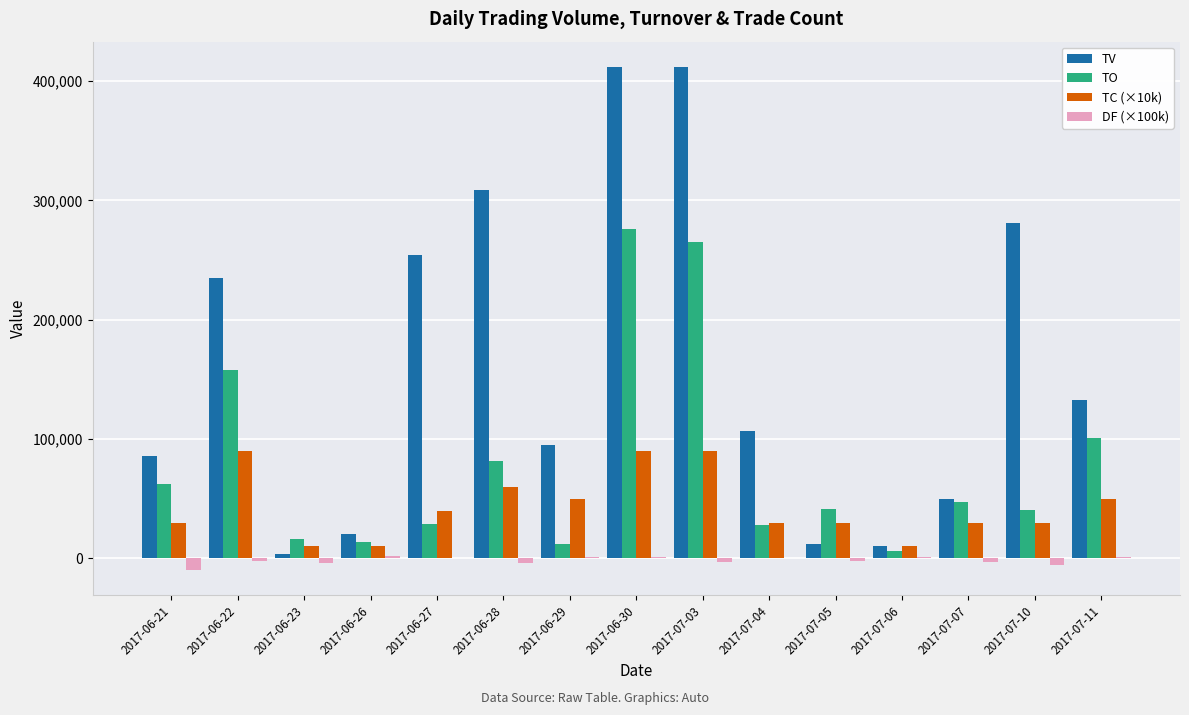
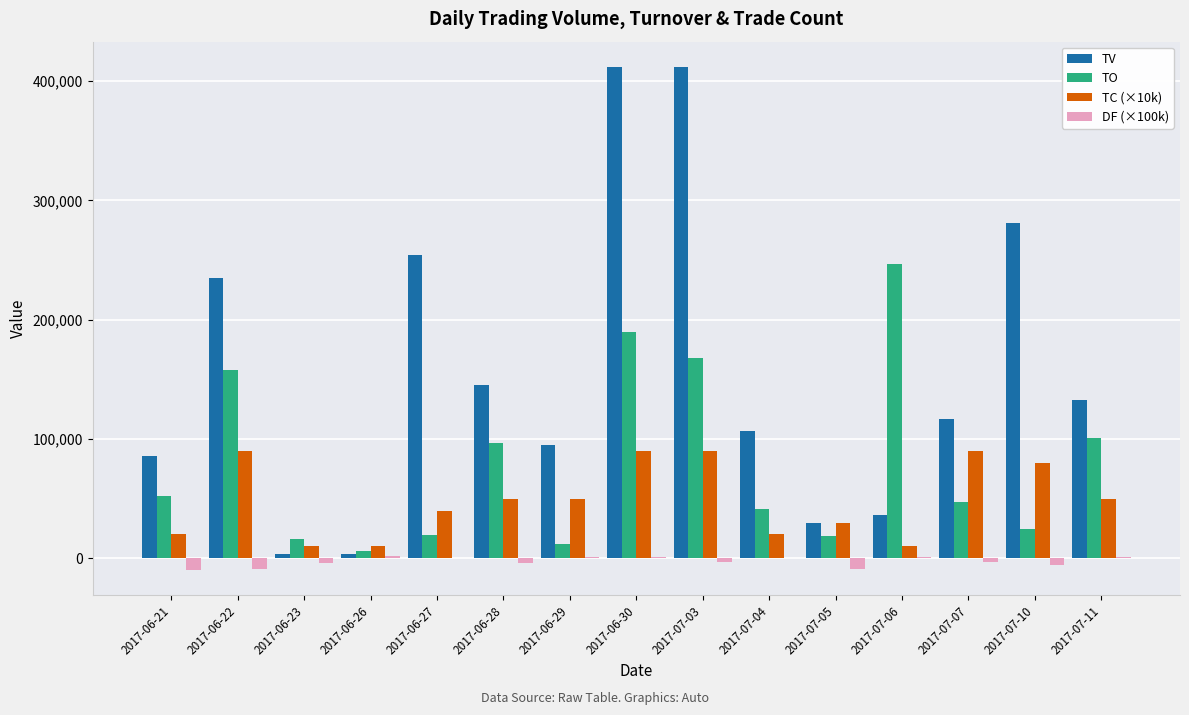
  {
    "TV": {
      "2017-06-21": "86,000",
      "2017-06-22": "235,000",
      "2017-06-23": "3,000",
-     "2017-06-26": "20,000",
+     "2017-06-26": "4,000",
      "2017-06-27": "255,000",
-     "2017-06-28": "308,000",
+     "2017-06-28": "145,000",
      "2017-06-29": "95,000",
      "2017-06-30": "412,000",
      "2017-07-03": "412,000",
      "2017-07-04": "107,000",
-     "2017-07-05": "12,000",
-     "2017-07-06": "10,000",
-     "2017-07-07": "50,000",
+     "2017-07-05": "30,000",
+     "2017-07-06": "36,000",
+     "2017-07-07": "117,000",
      "2017-07-10": "281,000",
      "2017-07-11": "133,000"
    },
    "TO": {
-     "2017-06-21": "63,000",
+     "2017-06-21": "52,000",
      "2017-06-22": "158,000",
      "2017-06-23": "16,000",
-     "2017-06-26": "14,000",
-     "2017-06-27": "29,000",
-     "2017-06-28": "81,000",
+     "2017-06-26": "6,000",
+     "2017-06-27": "20,000",
+     "2017-06-28": "97,000",
      "2017-06-29": "12,000",
-     "2017-06-30": "276,000",
-     "2017-07-03": "265,000",
-     "2017-07-04": "28,000",
-     "2017-07-05": "42,000",
-     "2017-07-06": "6,000",
+     "2017-06-30": "190,000",
+     "2017-07-03": "168,000",
+     "2017-07-04": "41,000",
+     "2017-07-05": "19,000",
+     "2017-07-06": "247,000",
      "2017-07-07": "47,000",
-     "2017-07-10": "40,000",
+     "2017-07-10": "25,000",
      "2017-07-11": "101,000"
    },
    "TC (×10k)": {
-     "2017-06-21": "30,000",
+     "2017-06-21": "20,000",
      "2017-06-22": "90,000",
      "2017-06-23": "10,000",
      "2017-06-26": "10,000",
      "2017-06-27": "40,000",
-     "2017-06-28": "60,000",
+     "2017-06-28": "50,000",
      "2017-06-29": "50,000",
      "2017-06-30": "90,000",
      "2017-07-03": "90,000",
-     "2017-07-04": "30,000",
+     "2017-07-04": "20,000",
      "2017-07-05": "30,000",
      "2017-07-06": "10,000",
-     "2017-07-07": "30,000",
-     "2017-07-10": "30,000",
+     "2017-07-07": "90,000",
+     "2017-07-10": "80,000",
      "2017-07-11": "50,000"
    },
    "DF (×100k)": {
      "2017-06-21": "-10,000",
-     "2017-06-22": "-2,000",
+     "2017-06-22": "-9,000",
      "2017-06-23": "-4,000",
      "2017-06-27": "0",
      "2017-06-28": "-4,000",
      "2017-07-03": "-3,000",
      "2017-07-04": "0",
-     "2017-07-05": "-2,000",
+     "2017-07-05": "-9,000",
      "2017-07-07": "-3,000",
      "2017-07-10": "-6,000"
    }
  }
